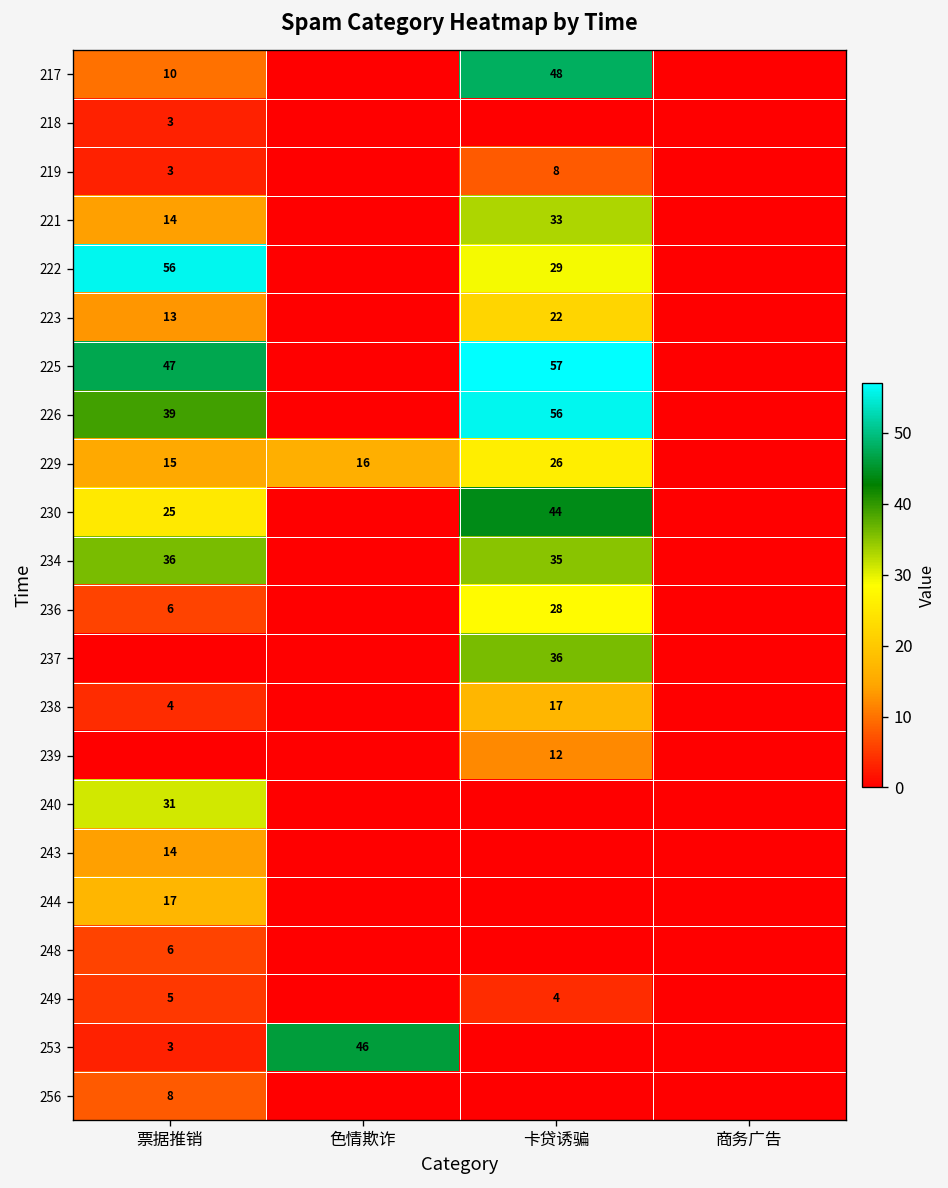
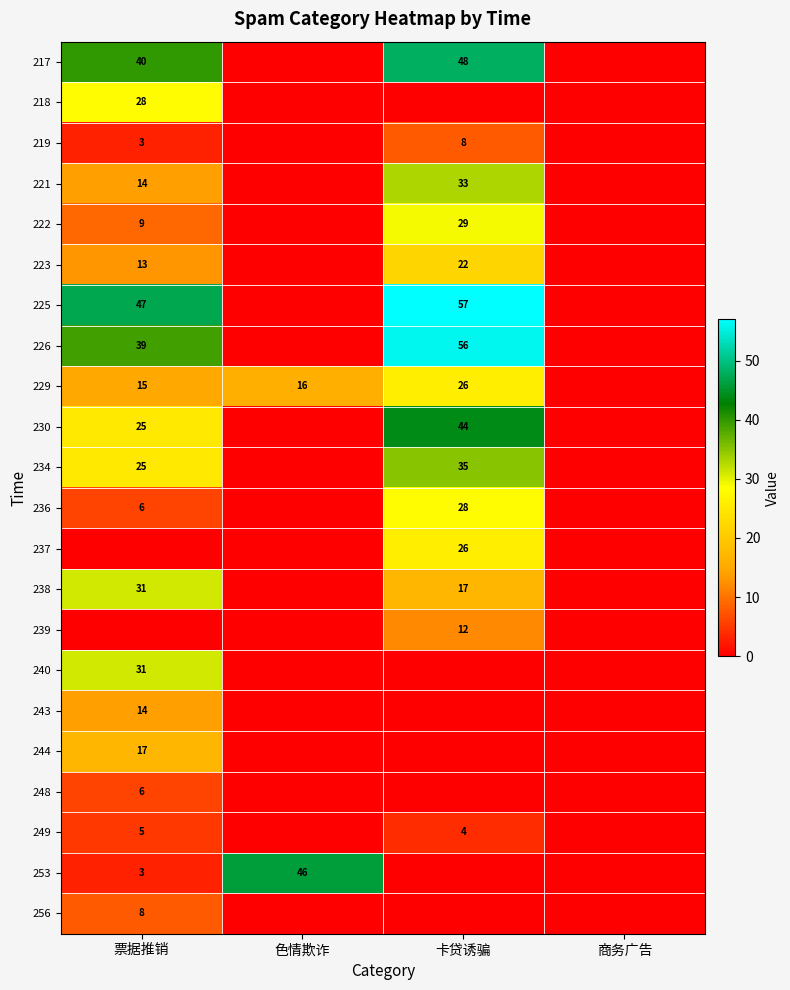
  {
    "217": {
-     "票据推销": 10,
+     "票据推销": 40,
      "卡贷诱骗": 48
    },
    "218": {
-     "票据推销": 3
+     "票据推销": 28
    },
    "219": {
      "票据推销": 3,
      "卡贷诱骗": 8
    },
    "221": {
      "票据推销": 14,
      "卡贷诱骗": 33
    },
    "222": {
-     "票据推销": 56,
+     "票据推销": 9,
      "卡贷诱骗": 29
    },
    "223": {
      "票据推销": 13,
      "卡贷诱骗": 22
    },
    "225": {
      "票据推销": 47,
      "卡贷诱骗": 57
    },
    "226": {
      "票据推销": 39,
      "卡贷诱骗": 56
    },
    "229": {
      "票据推销": 15,
      "色情欺诈": 16,
      "卡贷诱骗": 26
    },
    "230": {
      "票据推销": 25,
      "卡贷诱骗": 44
    },
    "234": {
-     "票据推销": 36,
+     "票据推销": 25,
      "卡贷诱骗": 35
    },
    "236": {
      "票据推销": 6,
      "卡贷诱骗": 28
    },
    "237": {
-     "卡贷诱骗": 36
+     "卡贷诱骗": 26
    },
    "238": {
-     "票据推销": 4,
+     "票据推销": 31,
      "卡贷诱骗": 17
    },
    "239": {
      "卡贷诱骗": 12
    },
    "240": {
      "票据推销": 31
    },
    "243": {
      "票据推销": 14
    },
    "244": {
      "票据推销": 17
    },
    "248": {
      "票据推销": 6
    },
    "249": {
      "票据推销": 5,
      "卡贷诱骗": 4
    },
    "253": {
      "票据推销": 3,
      "色情欺诈": 46
    },
    "256": {
      "票据推销": 8
    }
  }
